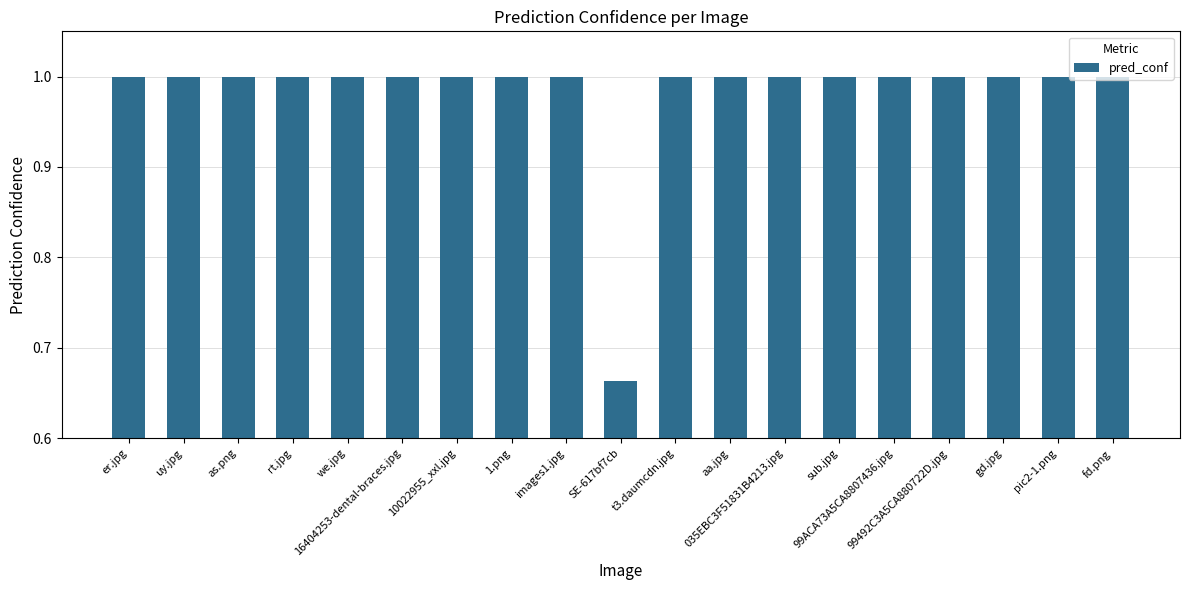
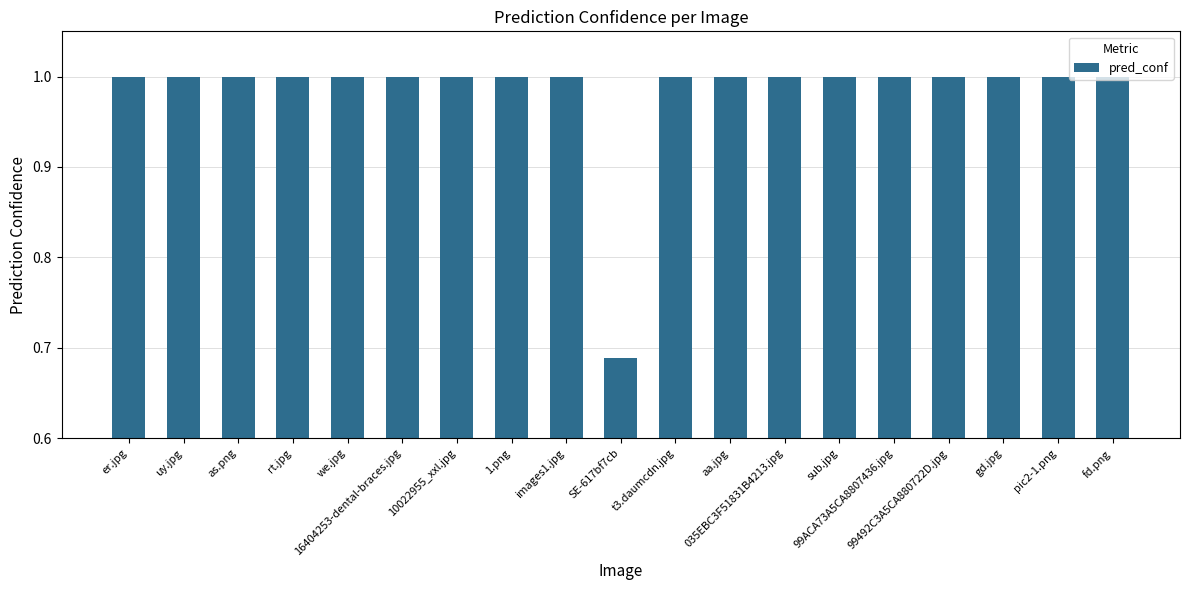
  {
    "er.jpg": 1.00,
    "uy.jpg": 1.00,
    "as.png": 1.00,
    "rt.jpg": 1.00,
    "we.jpg": 1.00,
    "16404253-dental-braces.jpg": 1.00,
    "10022955_xxl.jpg": 1.00,
    "1.png": 1.00,
    "images1.jpg": 1.00,
-   "SE-617bf7cb": 0.66,
+   "SE-617bf7cb": 0.69,
    "t3.daumcdn.jpg": 1.00,
    "aa.jpg": 1.00,
    "035EBC3F51831B4213.jpg": 1.00,
    "sub.jpg": 1.00,
    "99ACA73A5CA8807436.jpg": 1.00,
    "99492C3A5CA880722D.jpg": 1.00,
    "gd.jpg": 1.00,
    "pic2-1.png": 1.00
  }
